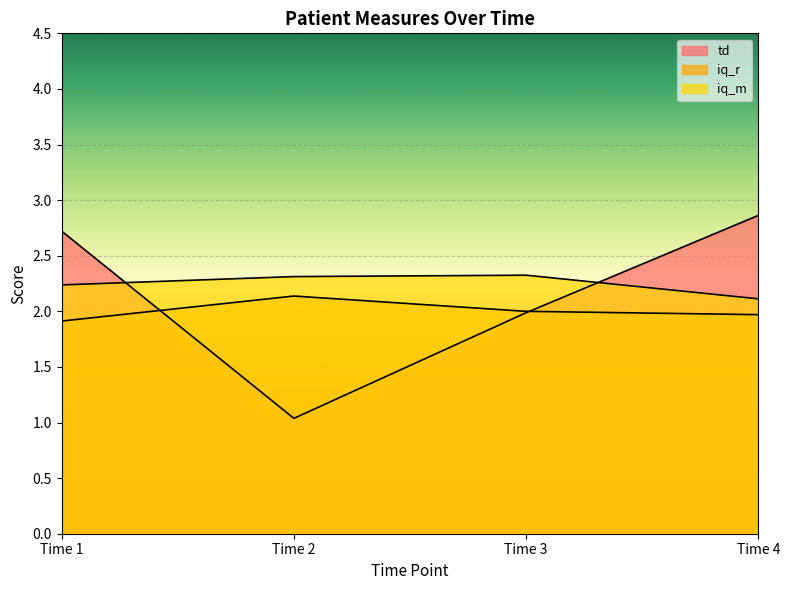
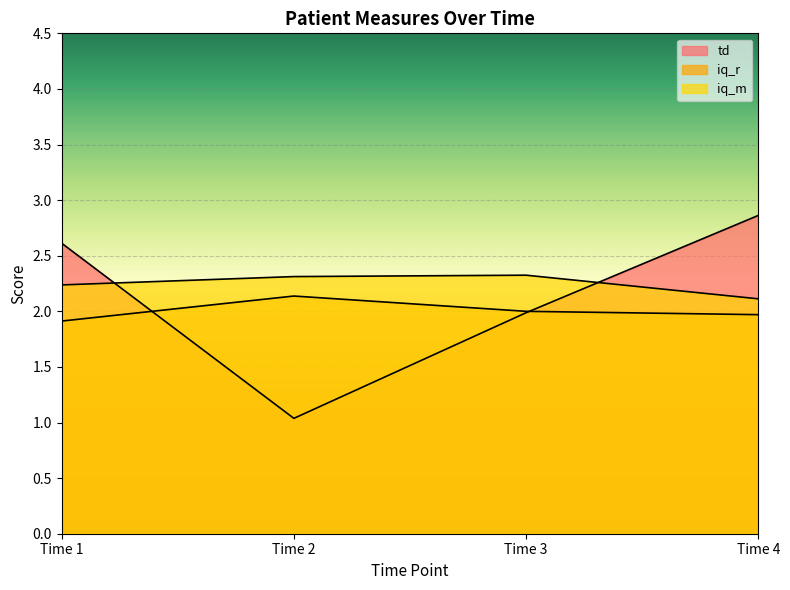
  {
    "td": {
-     "Time 1": 2.72,
+     "Time 1": 2.61,
      "Time 2": 1.04,
      "Time 4": 2.86
    }
  }
